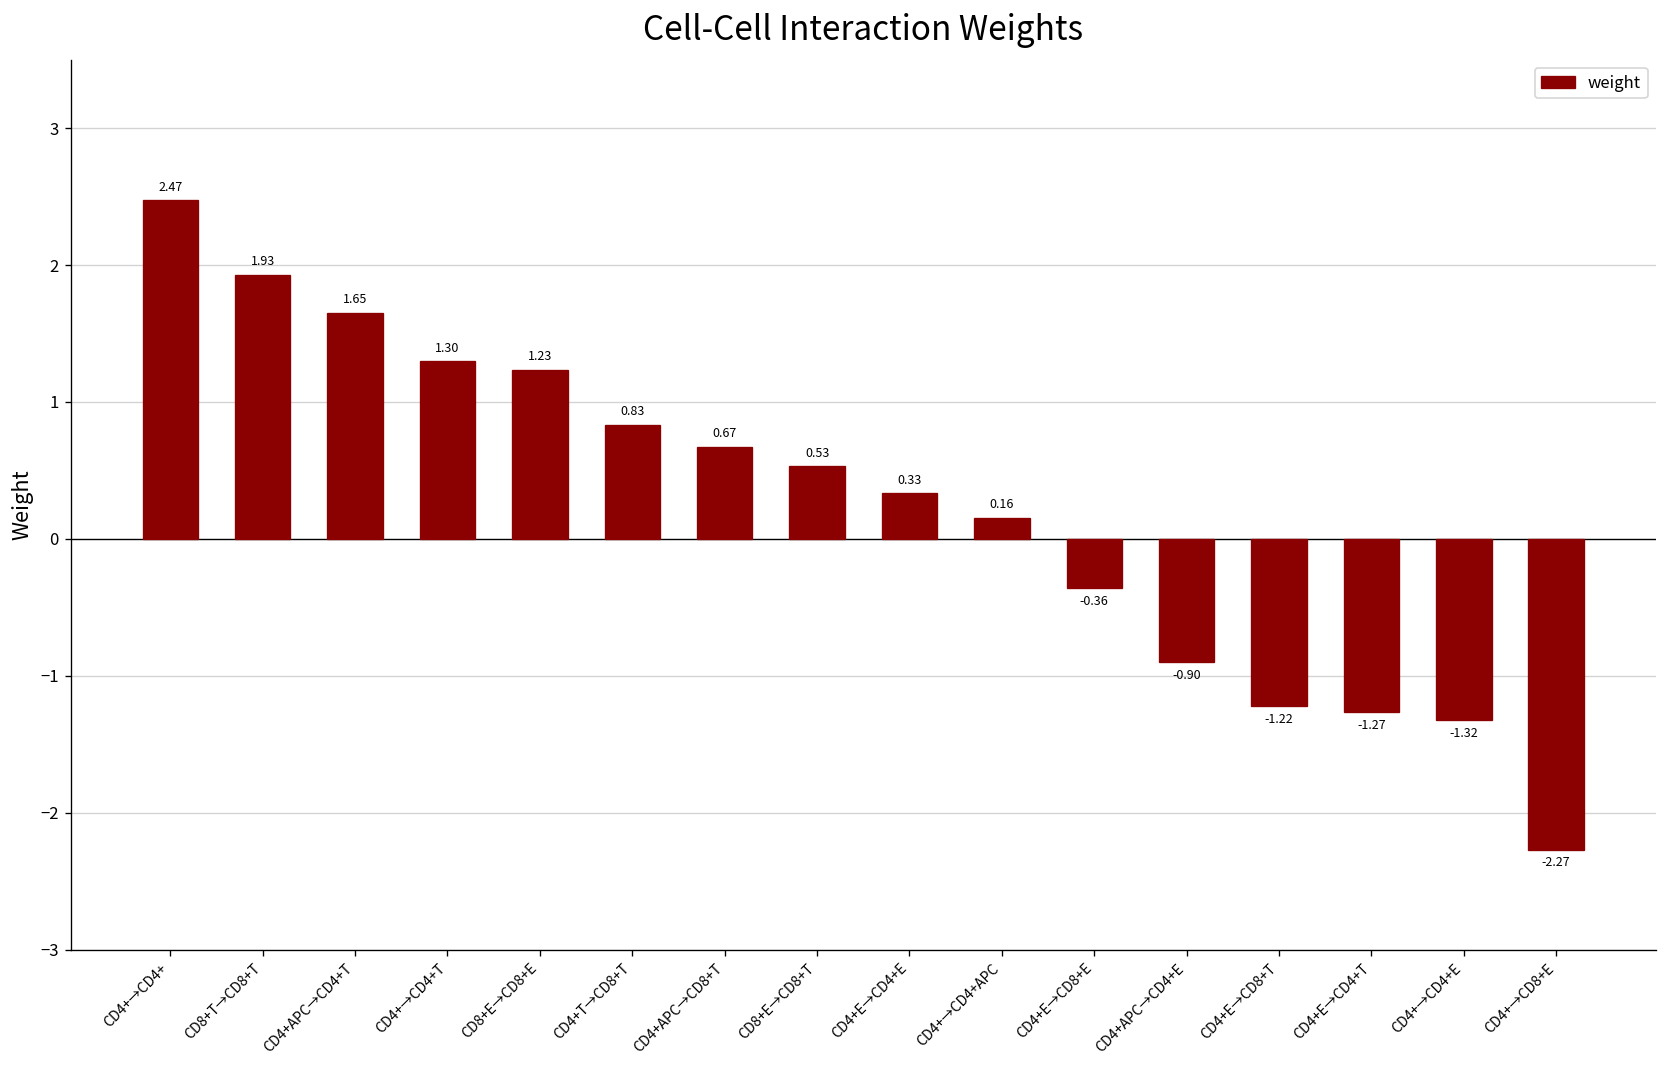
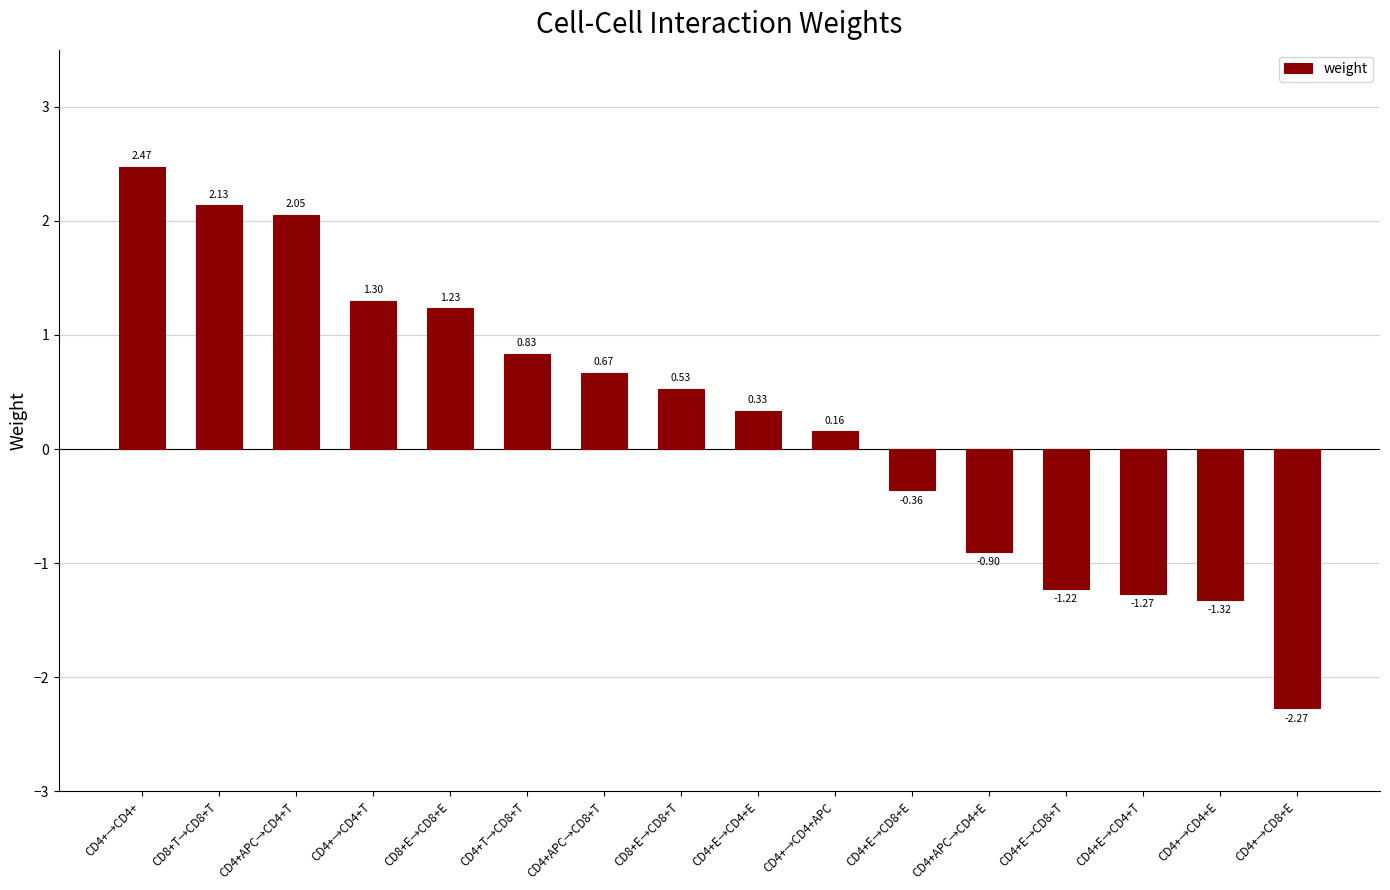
  {
    "CD4+→CD4+": 2.47,
-   "CD8+T→CD8+T": 1.93,
-   "CD4+APC→CD4+T": 1.65,
+   "CD8+T→CD8+T": 2.13,
+   "CD4+APC→CD4+T": 2.05,
    "CD4+→CD4+T": 1.30,
    "CD8+E→CD8+E": 1.23,
    "CD4+T→CD8+T": 0.83,
    "CD4+APC→CD8+T": 0.67,
    "CD8+E→CD8+T": 0.53,
    "CD4+E→CD4+E": 0.33,
    "CD4+→CD4+APC": 0.16,
    "CD4+E→CD8+E": -0.36,
    "CD4+APC→CD4+E": -0.90,
    "CD4+E→CD8+T": -1.22,
    "CD4+E→CD4+T": -1.27,
    "CD4+→CD4+E": -1.32,
    "CD4+→CD8+E": -2.27
  }
